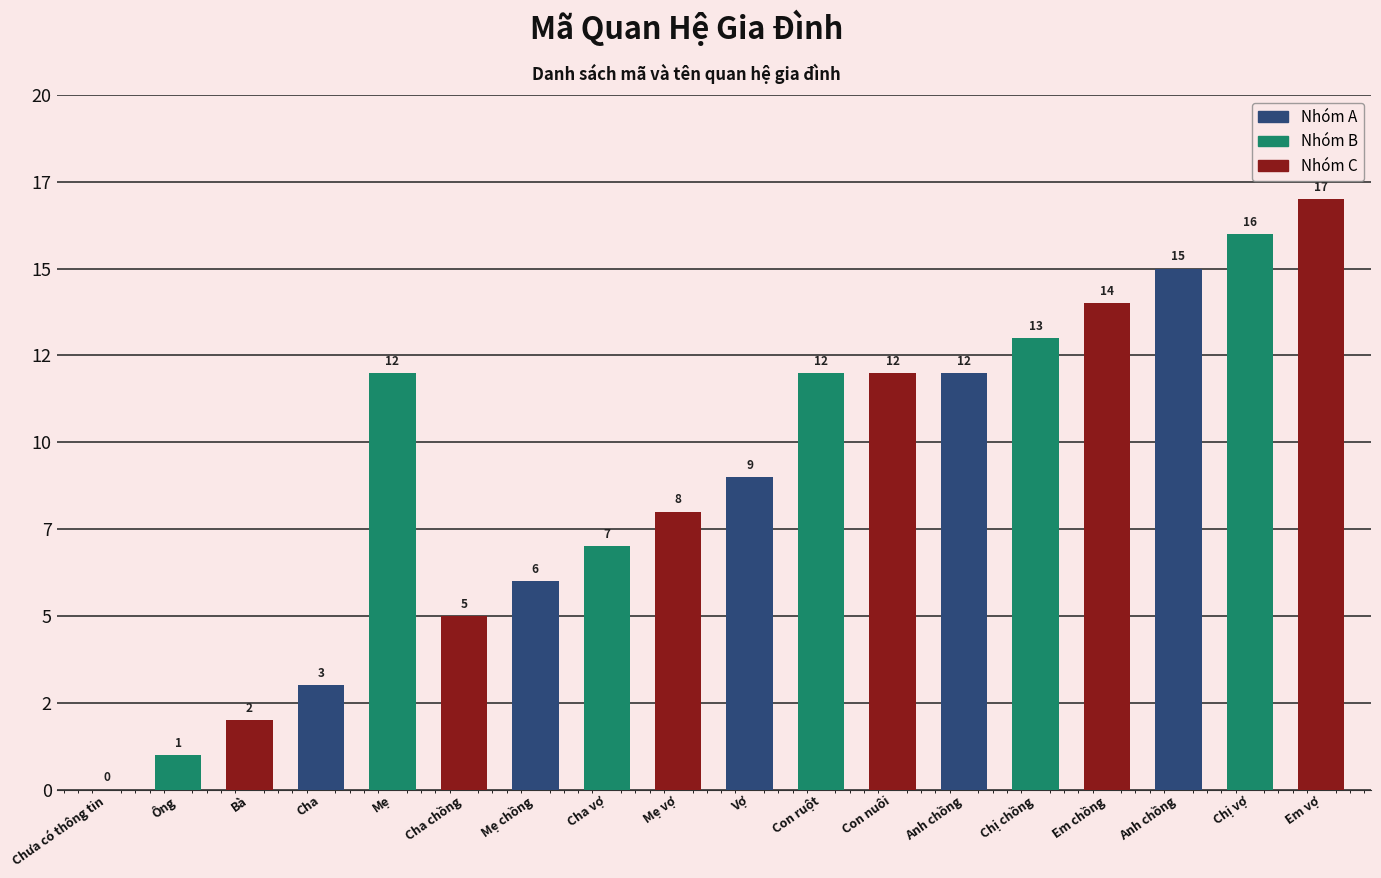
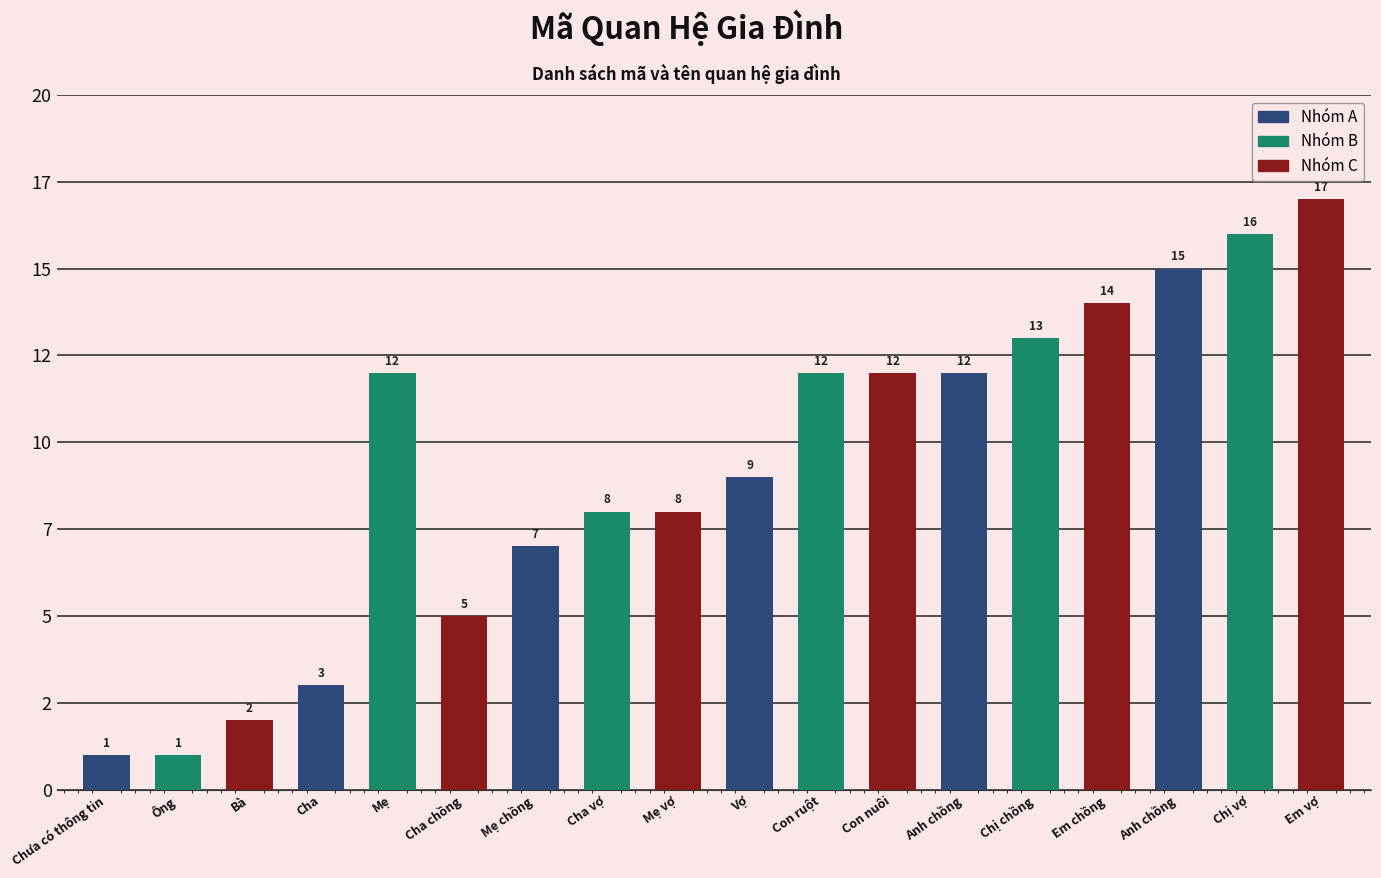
  {
-   "Chưa có thông tin": 0,
+   "Chưa có thông tin": 1,
    "Ông": 1,
    "Bà": 2,
    "Cha": 3,
    "Mẹ": 12,
    "Cha chồng": 5,
-   "Mẹ chồng": 6,
-   "Cha vợ": 7,
+   "Mẹ chồng": 7,
+   "Cha vợ": 8,
    "Mẹ vợ": 8,
    "Vợ": 9,
    "Con ruột": 12,
    "Con nuôi": 12,
    "Chị chồng": 13,
    "Em chồng": 14,
    "Chị vợ": 16
  }
